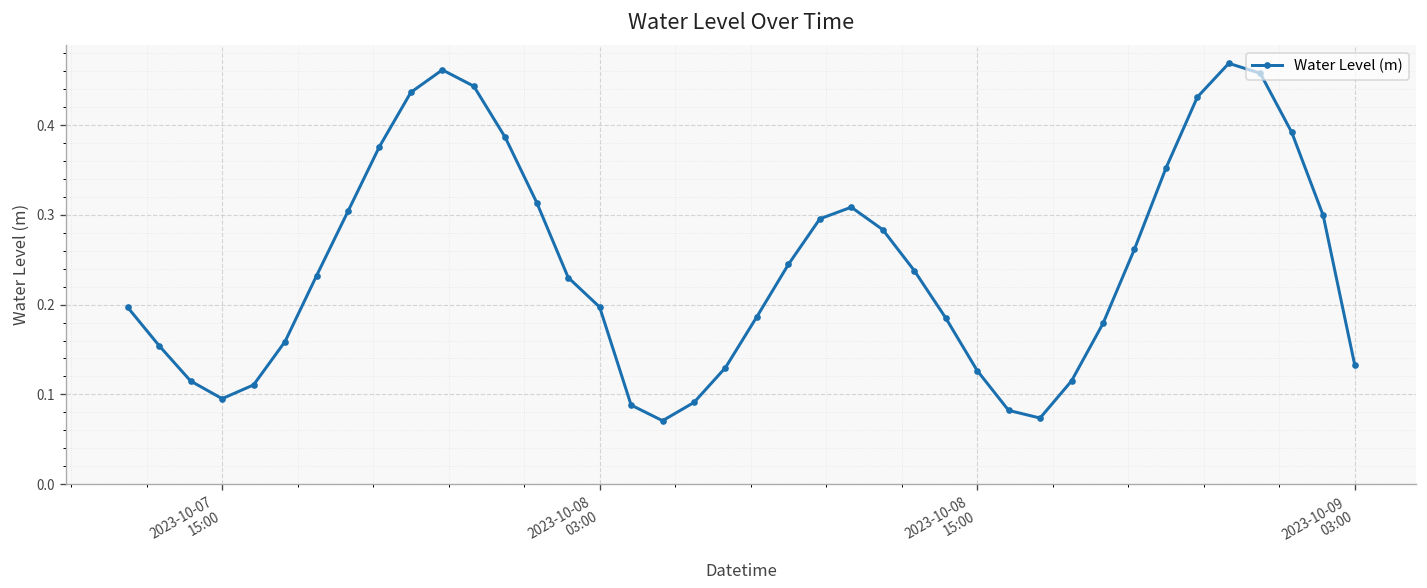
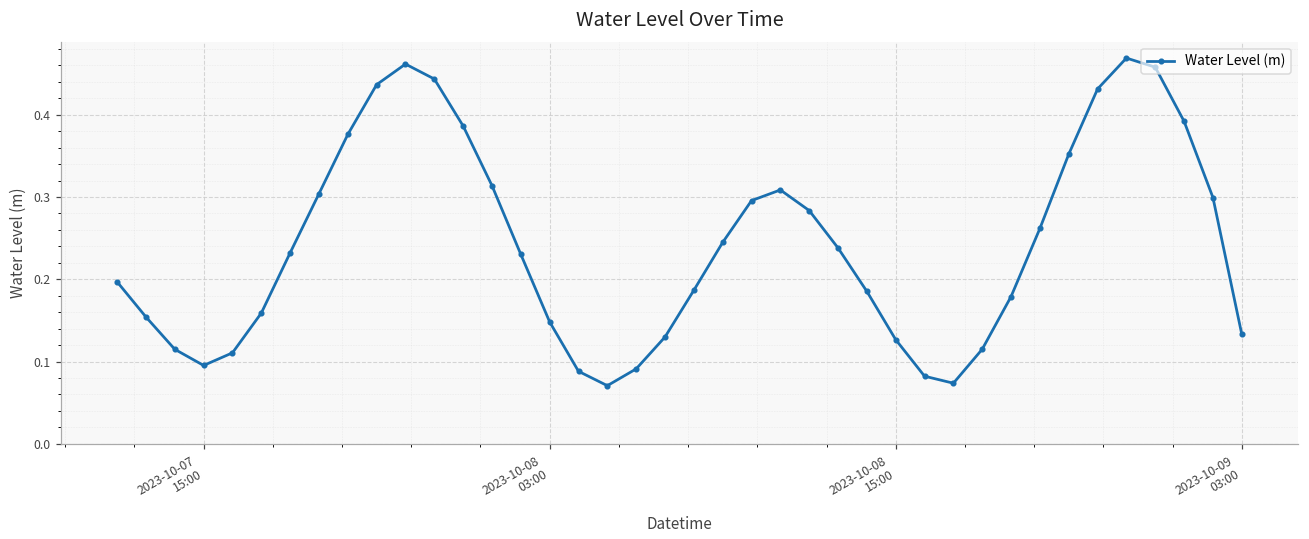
  {
    "2023-10-07 15:00": 0.10,
-   "2023-10-08 03:00": 0.20,
+   "2023-10-08 03:00": 0.15,
    "2023-10-08 15:00": 0.13,
    "2023-10-09 03:00": 0.13
  }
